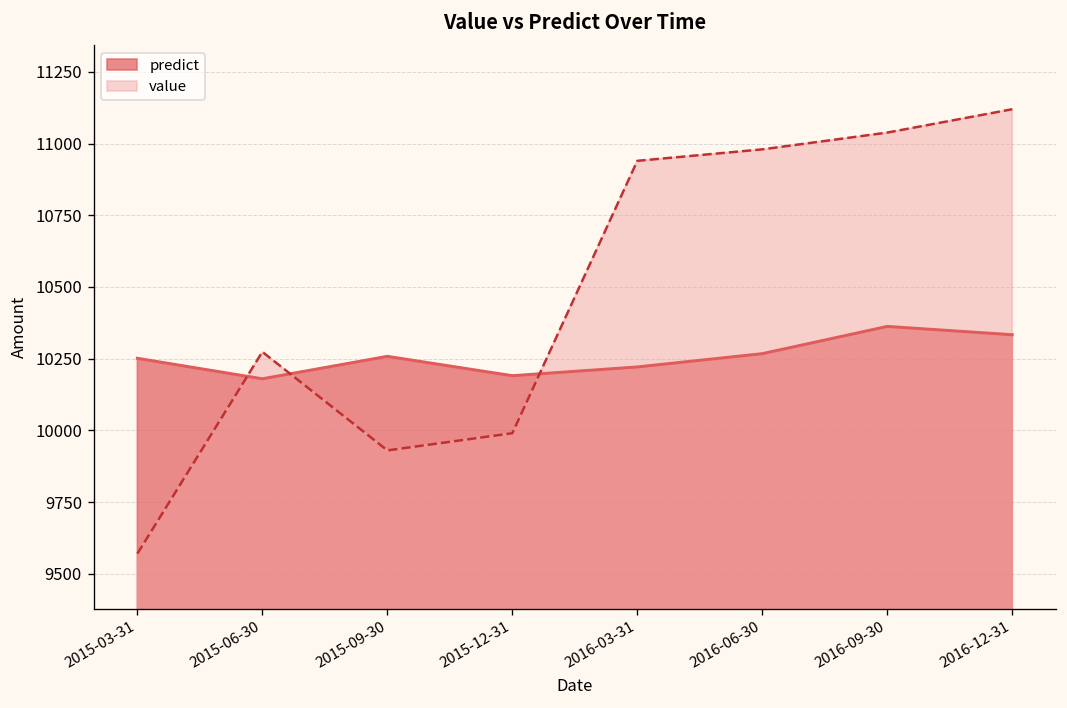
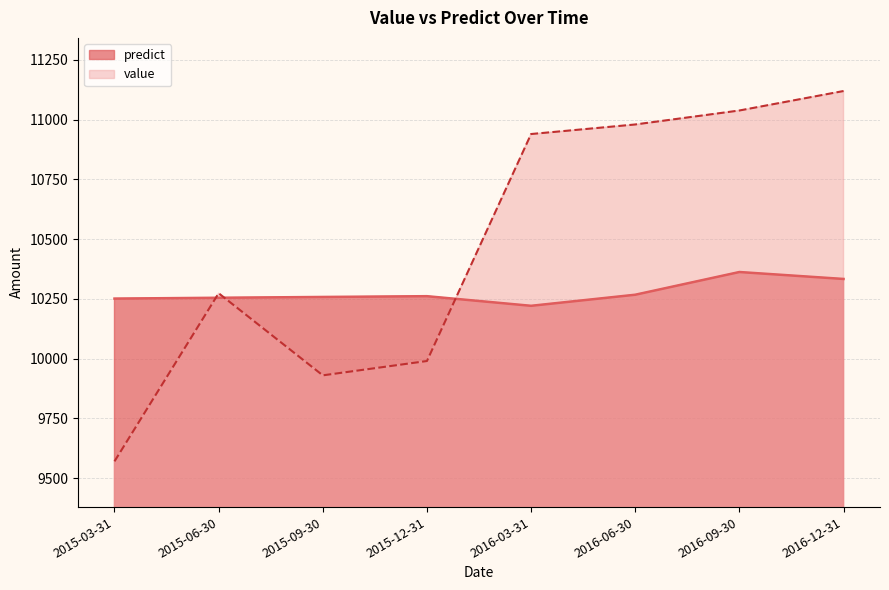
  {
    "predict": {
      "2015-03-31": 10250,
-     "2015-06-30": 10180,
+     "2015-06-30": 10250,
      "2015-09-30": 10260,
-     "2015-12-31": 10190,
+     "2015-12-31": 10260,
      "2016-03-31": 10220,
      "2016-06-30": 10270,
      "2016-09-30": 10360,
      "2016-12-31": 10330
    },
    "value": {
      "2015-03-31": 9570,
      "2015-06-30": 10270,
      "2015-09-30": 9930,
      "2015-12-31": 9990,
      "2016-03-31": 10940,
      "2016-06-30": 10980,
      "2016-09-30": 11040,
      "2016-12-31": 11120
    }
  }
